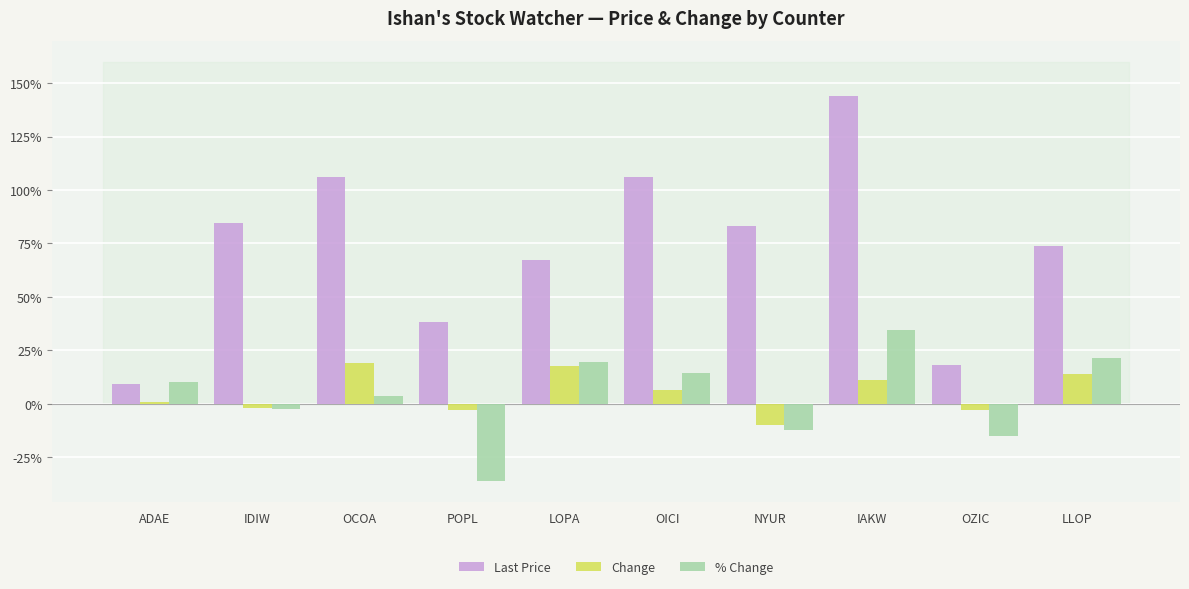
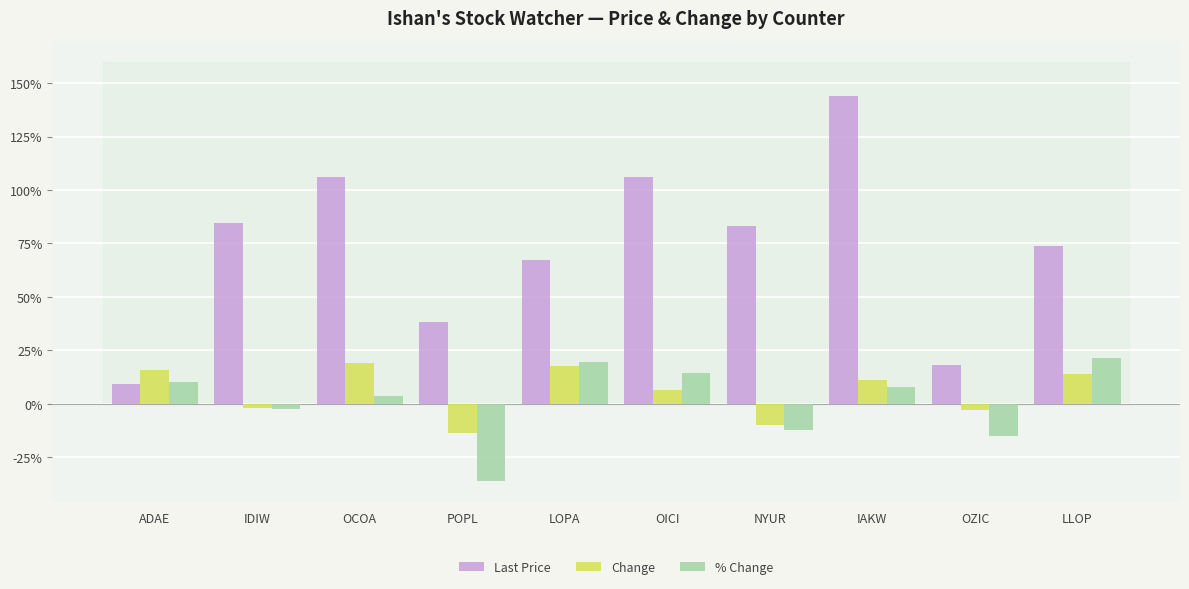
  {
    "Last Price": {
      "ADAE": "9%",
      "IDIW": "84%",
      "OCOA": "106%",
      "POPL": "38%",
      "LOPA": "67%",
      "OICI": "106%",
      "NYUR": "83%",
      "IAKW": "144%",
      "OZIC": "18%",
      "LLOP": "74%"
    },
    "Change": {
-     "ADAE": "1%",
+     "ADAE": "16%",
      "IDIW": "-2%",
      "OCOA": "19%",
-     "POPL": "-3%",
+     "POPL": "-14%",
      "LOPA": "18%",
      "OICI": "6%",
      "NYUR": "-10%",
      "IAKW": "11%",
      "OZIC": "-3%",
      "LLOP": "14%"
    },
    "% Change": {
      "ADAE": "10%",
      "IDIW": "-2%",
      "OCOA": "4%",
      "POPL": "-36%",
      "LOPA": "20%",
      "OICI": "14%",
      "NYUR": "-12%",
-     "IAKW": "34%",
+     "IAKW": "8%",
      "OZIC": "-15%",
      "LLOP": "22%"
    }
  }
